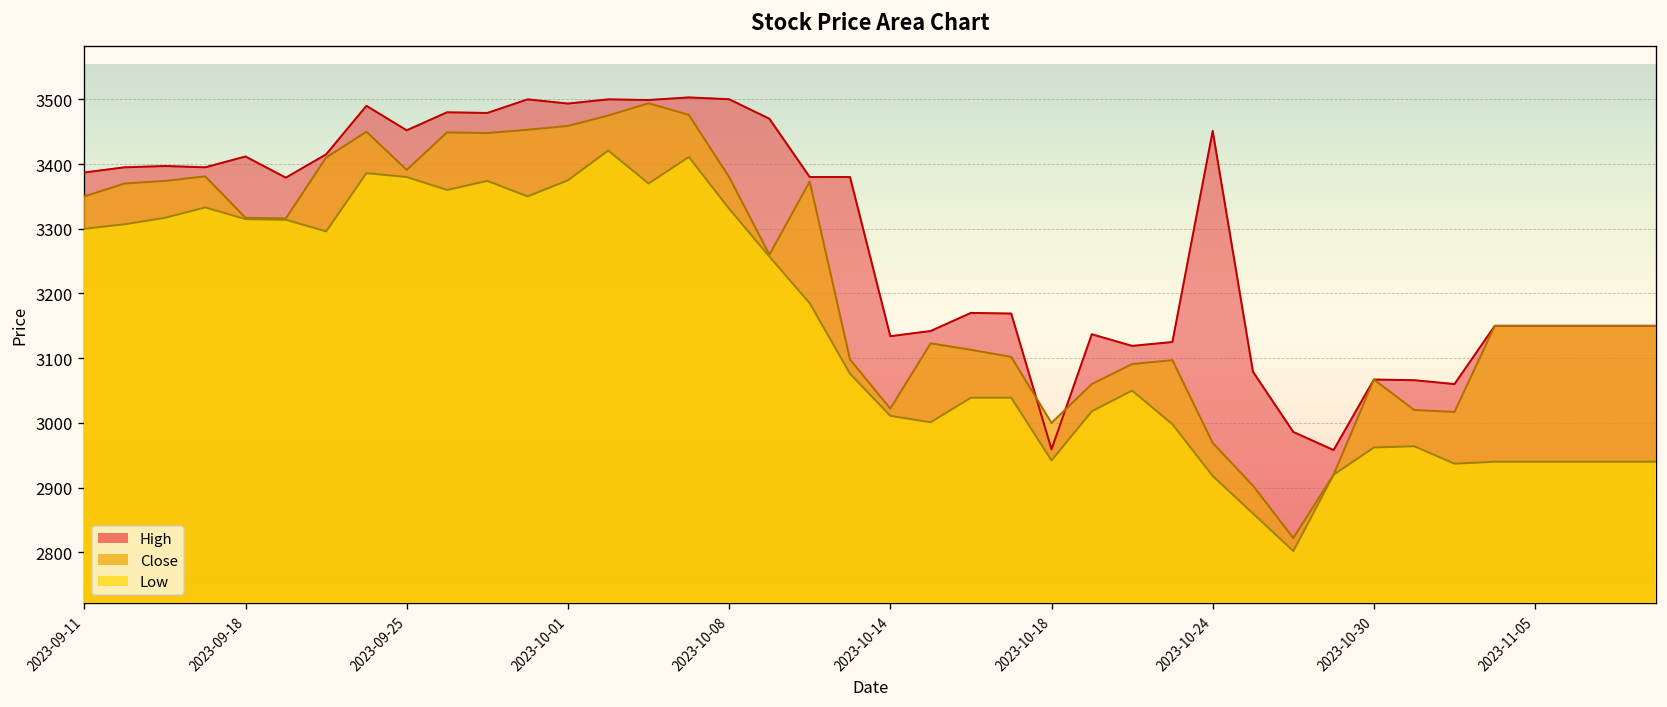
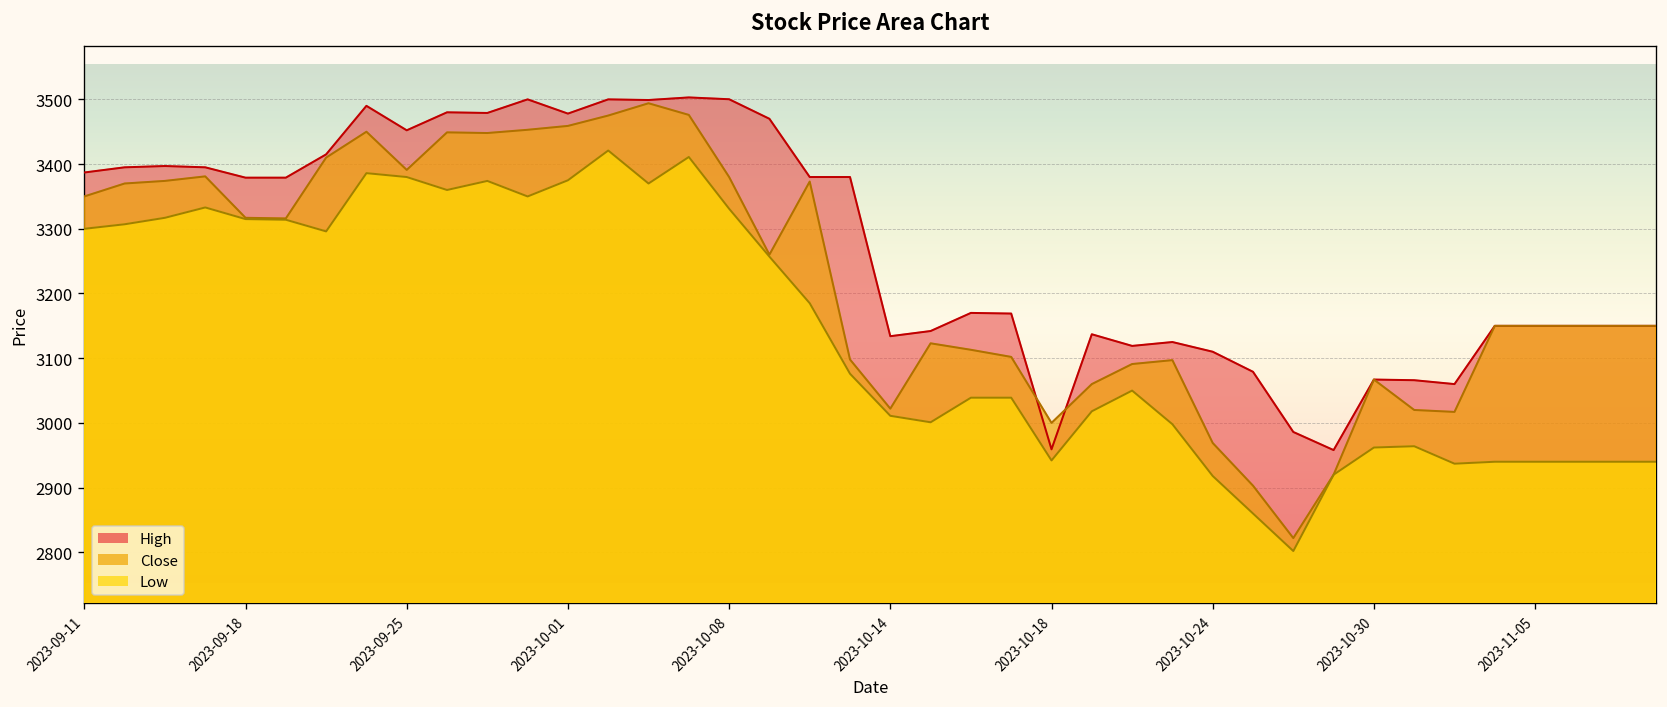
  {
    "High": {
      "2023-09-11": 3390,
-     "2023-09-18": 3410,
+     "2023-09-18": 3380,
      "2023-09-25": 3450,
-     "2023-10-01": 3490,
+     "2023-10-01": 3480,
      "2023-10-08": 3500,
      "2023-10-14": 3130,
      "2023-10-18": 2960,
-     "2023-10-24": 3450
+     "2023-10-24": 3110
    }
  }
